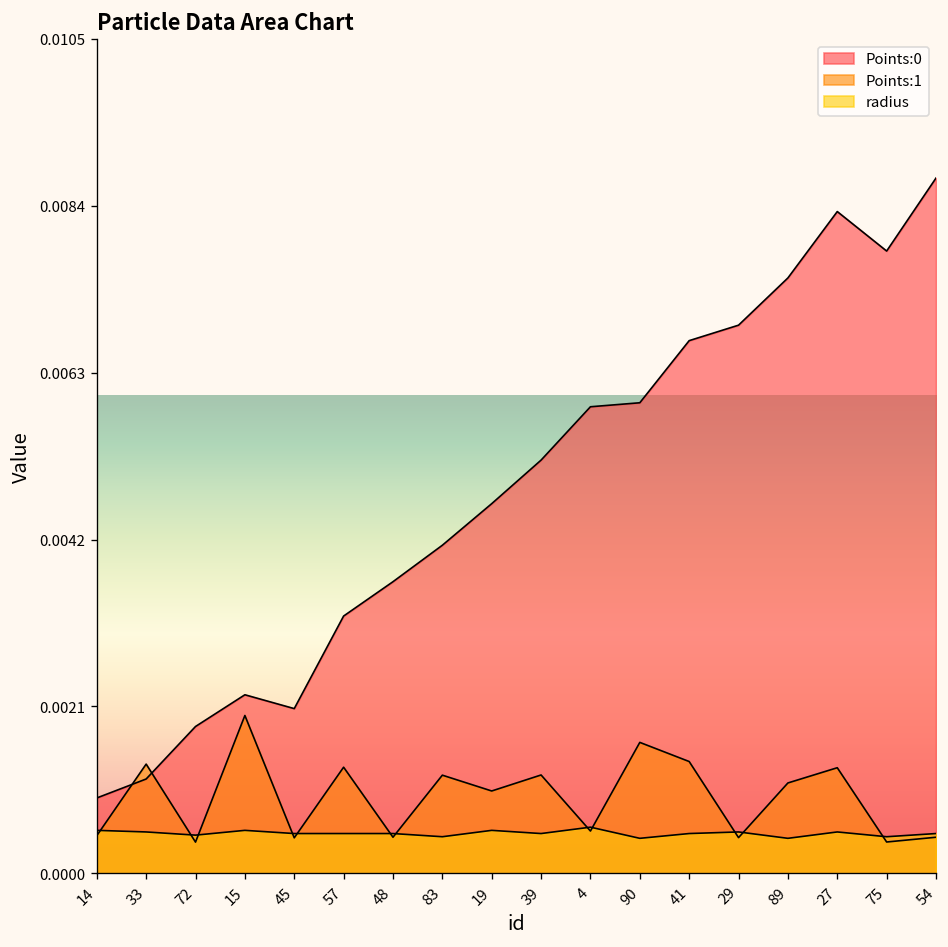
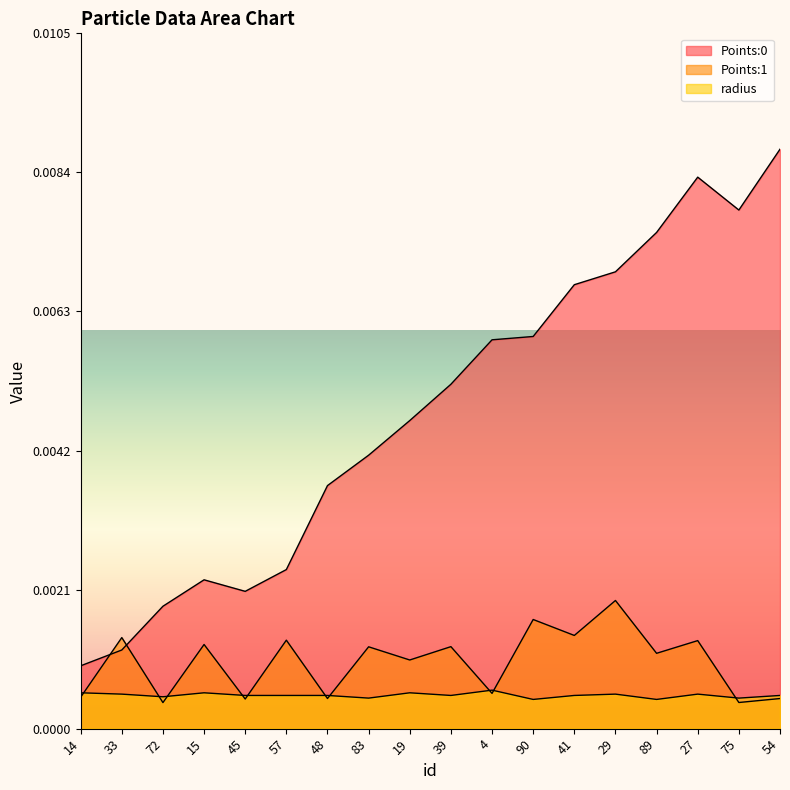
  {
    "Points:0": {
      "14": 0.0009,
      "33": 0.0012,
      "72": 0.0018,
      "15": 0.0022,
      "45": 0.0021,
-     "57": 0.0032,
+     "57": 0.0024,
      "48": 0.0037,
      "83": 0.0041,
      "19": 0.0046,
      "39": 0.0052,
      "4": 0.0059,
      "90": 0.0059,
      "41": 0.0067,
      "29": 0.0069,
      "89": 0.0075,
      "27": 0.0083,
      "75": 0.0078,
      "54": 0.0087
    },
    "Points:1": {
      "14": 0.0005,
      "33": 0.0014,
      "72": 0.0004,
-     "15": 0.0020,
+     "15": 0.0013,
      "45": 0.0004,
      "57": 0.0013,
      "48": 0.0005,
      "83": 0.0012,
      "19": 0.0010,
      "39": 0.0012,
      "4": 0.0005,
      "90": 0.0016,
      "41": 0.0014,
-     "29": 0.0004,
+     "29": 0.0019,
      "89": 0.0011,
      "27": 0.0013,
      "75": 0.0004,
      "54": 0.0005
    },
    "radius": {
      "14": 0.0005,
      "33": 0.0005,
      "72": 0.0005,
      "15": 0.0005,
      "45": 0.0005,
      "57": 0.0005,
      "48": 0.0005,
      "83": 0.0005,
      "19": 0.0005,
      "39": 0.0005,
      "4": 0.0006,
      "90": 0.0004,
      "41": 0.0005,
      "29": 0.0005,
      "89": 0.0004,
      "27": 0.0005,
      "75": 0.0005,
      "54": 0.0005
    }
  }
